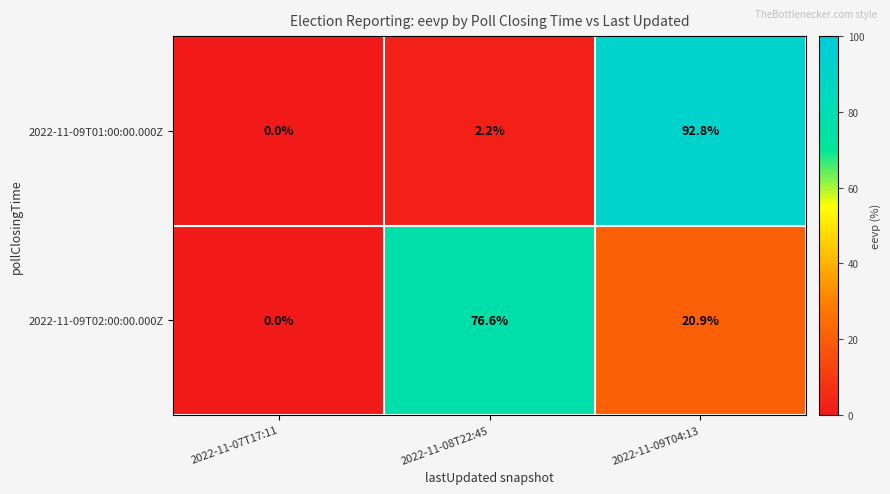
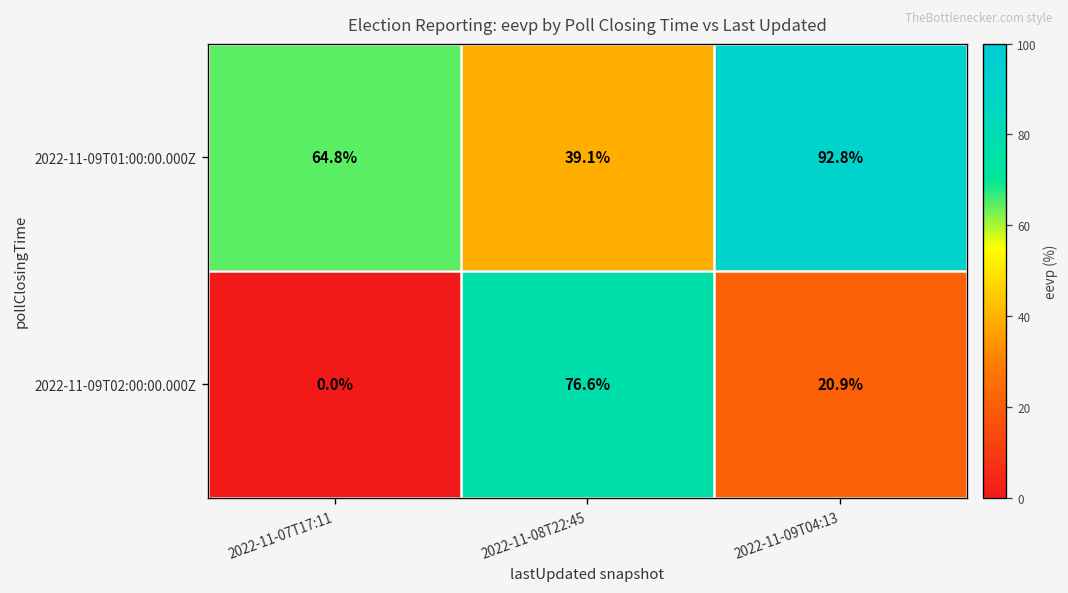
  {
    "2022-11-09T01:00:00.000Z": {
-     "2022-11-07T17:11": "0.0%",
-     "2022-11-08T22:45": "2.2%",
+     "2022-11-07T17:11": "64.8%",
+     "2022-11-08T22:45": "39.1%",
      "2022-11-09T04:13": "92.8%"
    },
    "2022-11-09T02:00:00.000Z": {
      "2022-11-07T17:11": "0.0%",
      "2022-11-08T22:45": "76.6%",
      "2022-11-09T04:13": "20.9%"
    }
  }
